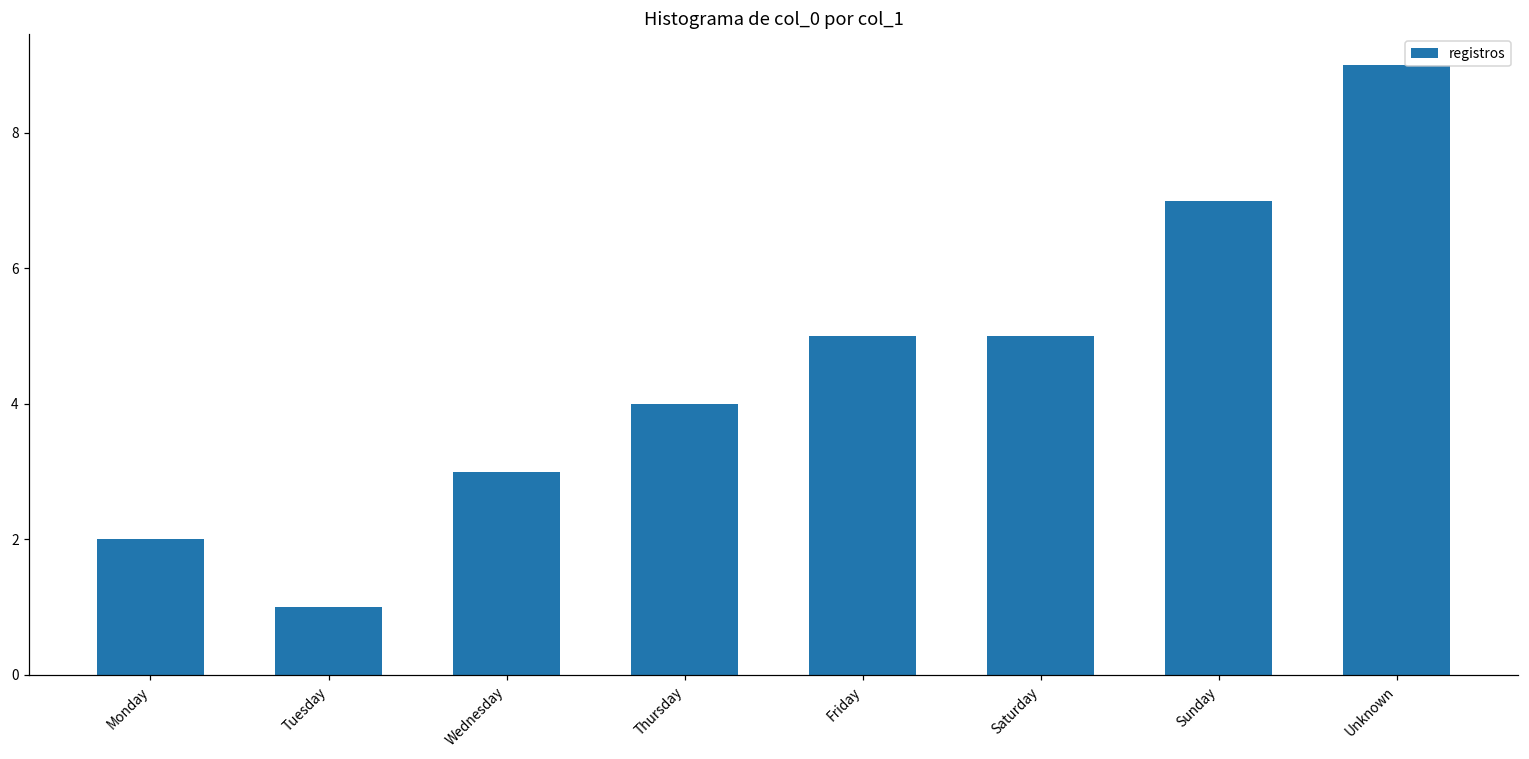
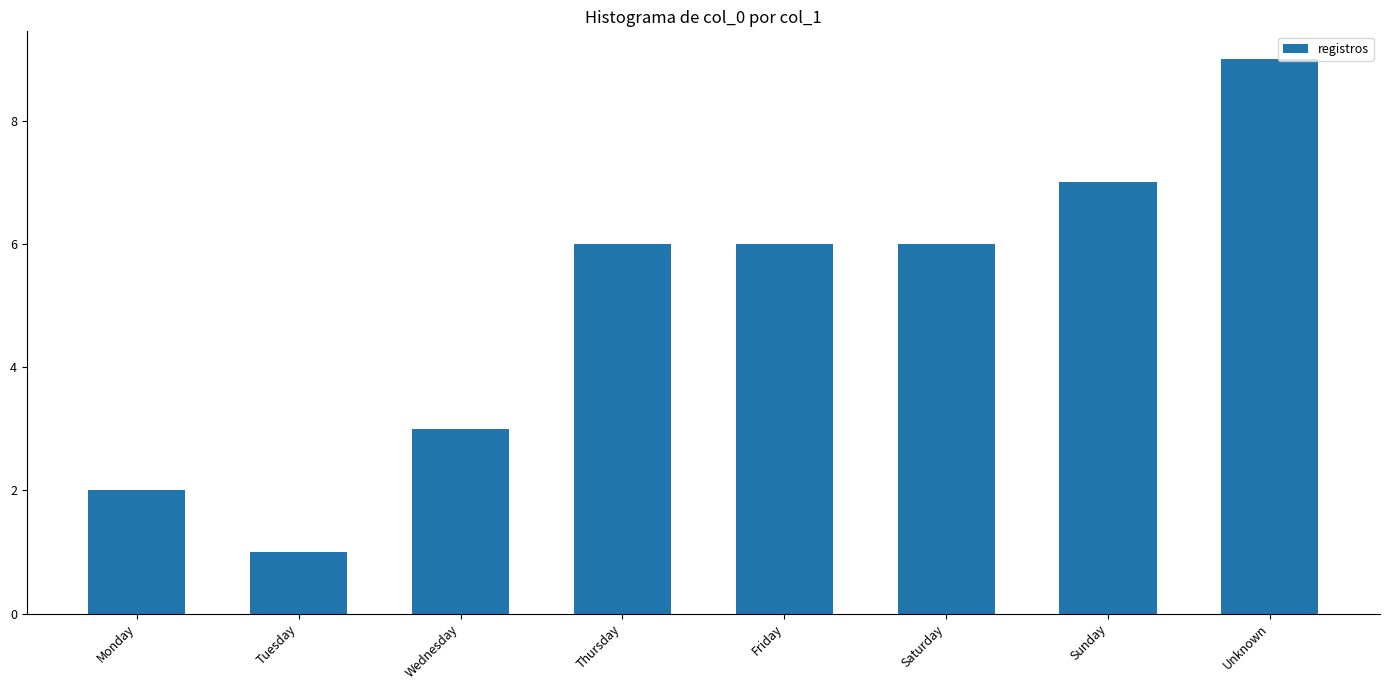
  {
    "Monday": 2,
    "Tuesday": 1,
    "Wednesday": 3,
-   "Thursday": 4,
-   "Friday": 5,
-   "Saturday": 5,
+   "Thursday": 6,
+   "Friday": 6,
+   "Saturday": 6,
    "Sunday": 7,
    "Unknown": 9
  }
